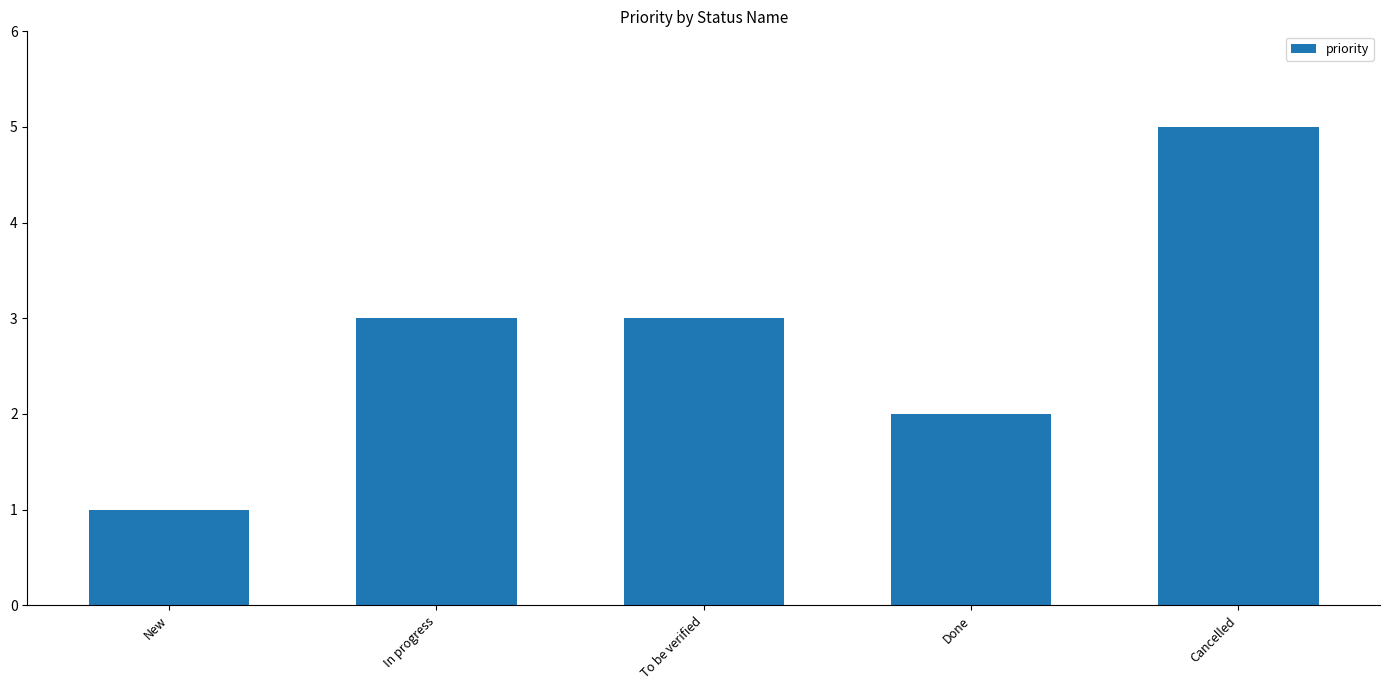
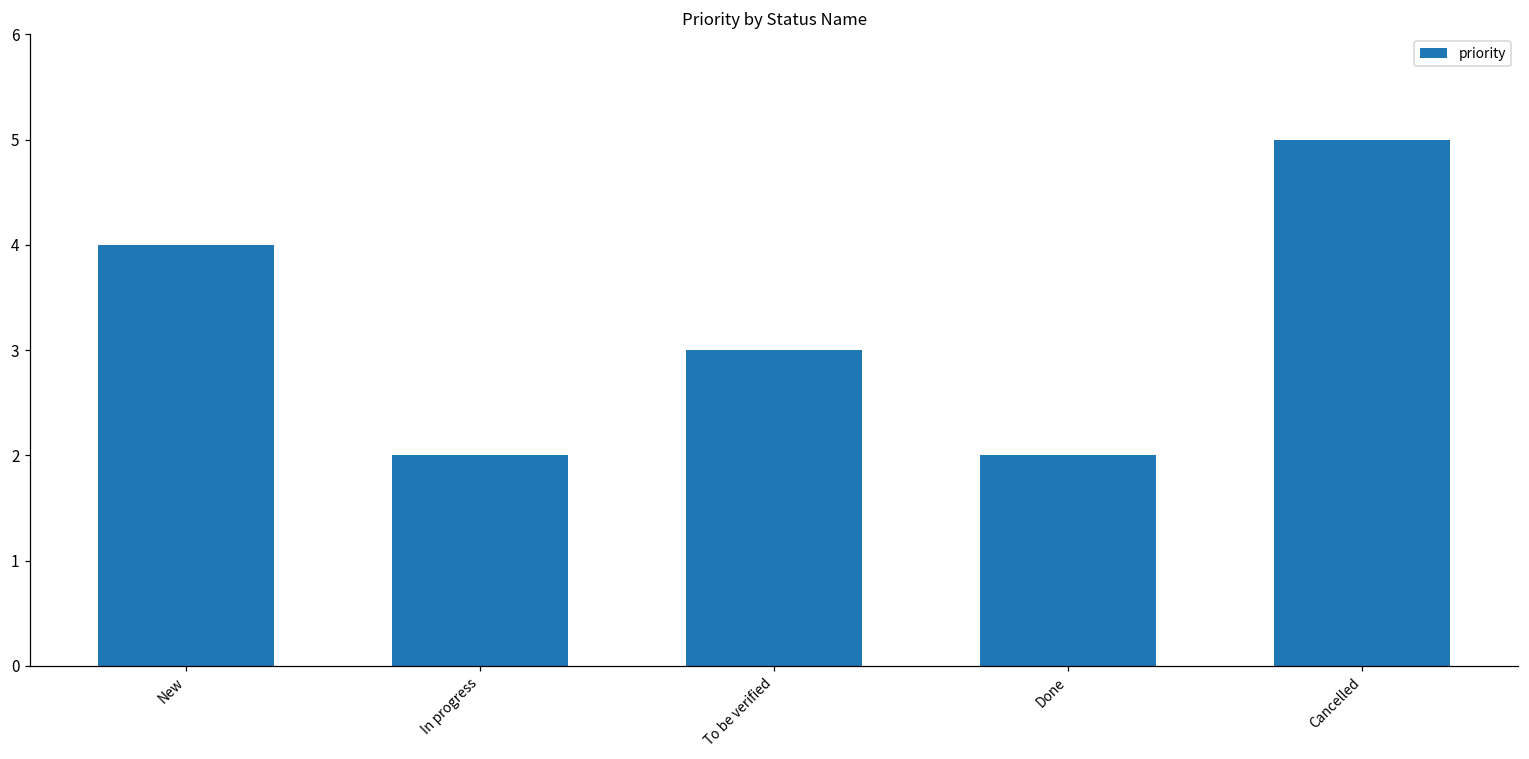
  {
-   "New": 1,
-   "In progress": 3,
+   "New": 4,
+   "In progress": 2,
    "To be verified": 3,
    "Done": 2,
    "Cancelled": 5
  }
